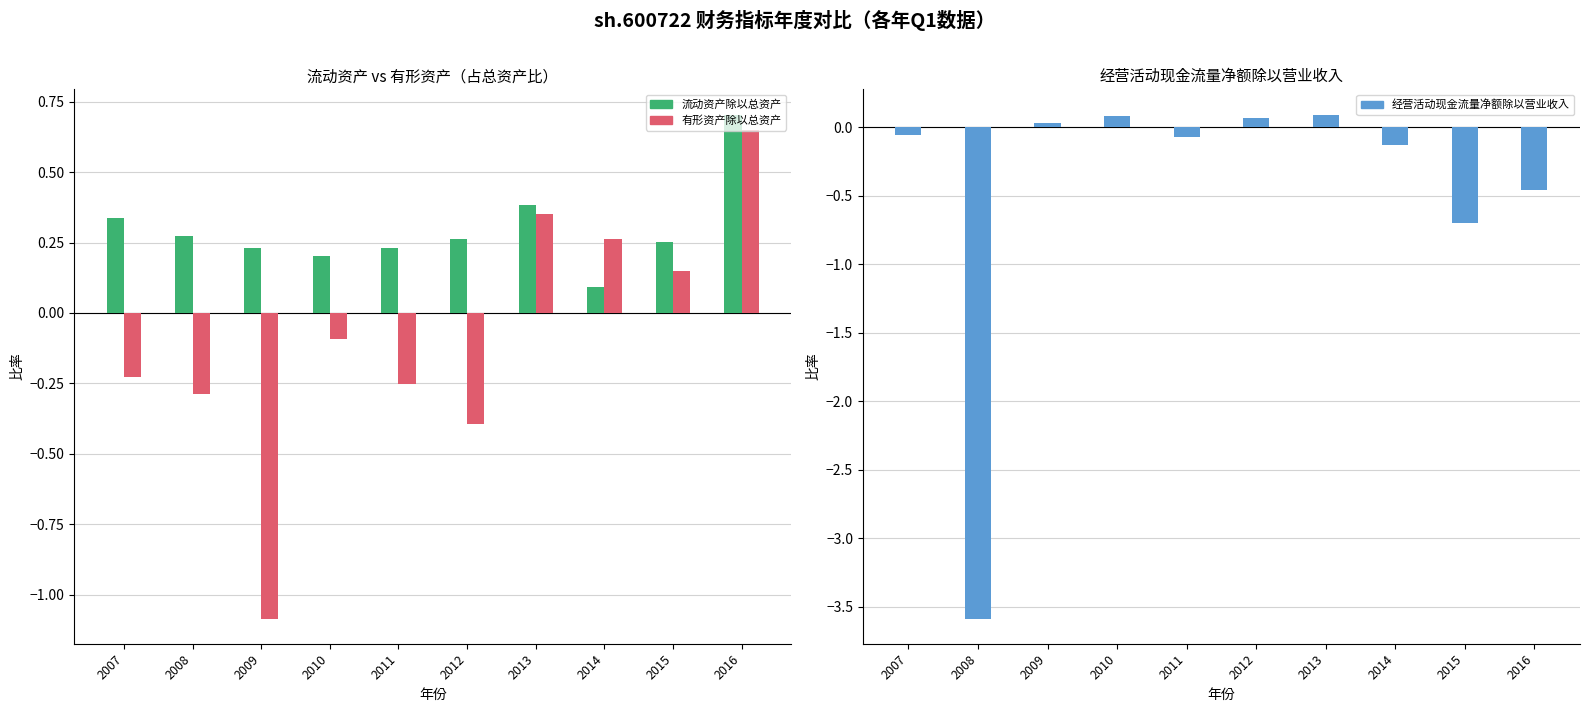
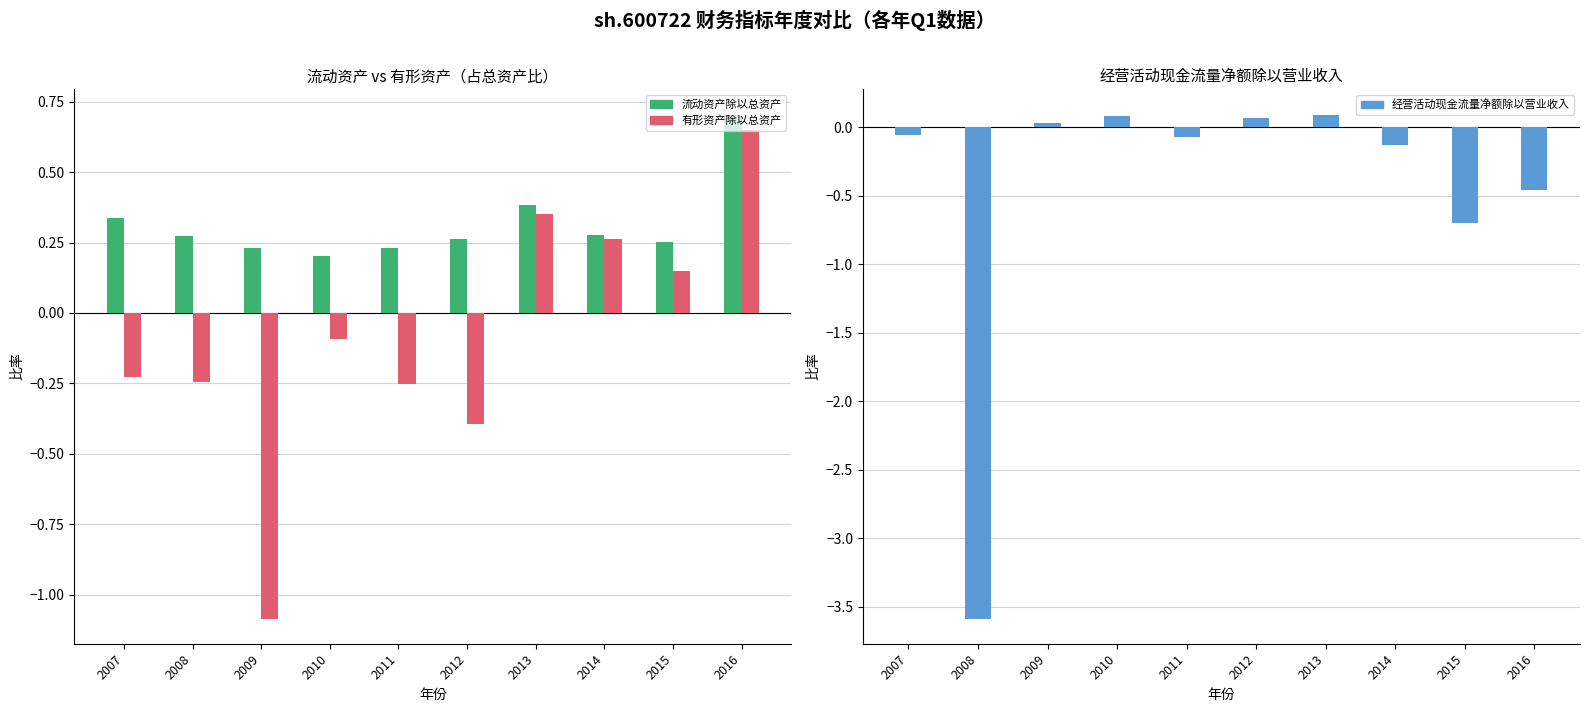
  {
    "流动资产 vs 有形资产（占总资产比）": {
      "流动资产除以总资产": {
        "2007": 0.34,
        "2008": 0.27,
        "2009": 0.23,
        "2010": 0.20,
        "2011": 0.23,
        "2012": 0.26,
        "2013": 0.38,
-       "2014": 0.09,
+       "2014": 0.28,
        "2015": 0.25
      },
      "有形资产除以总资产": {
        "2007": -0.23,
-       "2008": -0.29,
+       "2008": -0.25,
        "2009": -1.08,
        "2010": -0.09,
        "2011": -0.25,
        "2012": -0.39,
        "2013": 0.35,
        "2014": 0.26,
        "2015": 0.15
      }
    },
    "经营活动现金流量净额除以营业收入": {
      "2007": -0.06,
      "2008": -3.58,
      "2009": 0.03,
      "2010": 0.08,
      "2011": -0.07,
      "2012": 0.07,
      "2013": 0.09,
      "2014": -0.13,
      "2015": -0.70,
      "2016": -0.45
    }
  }
